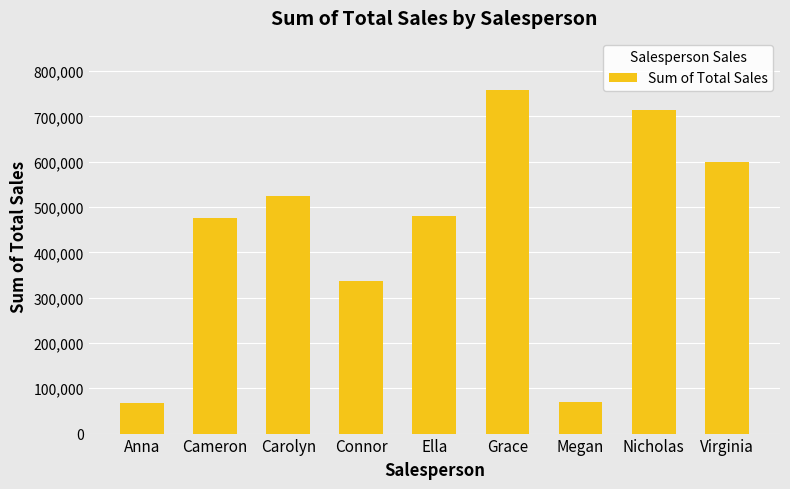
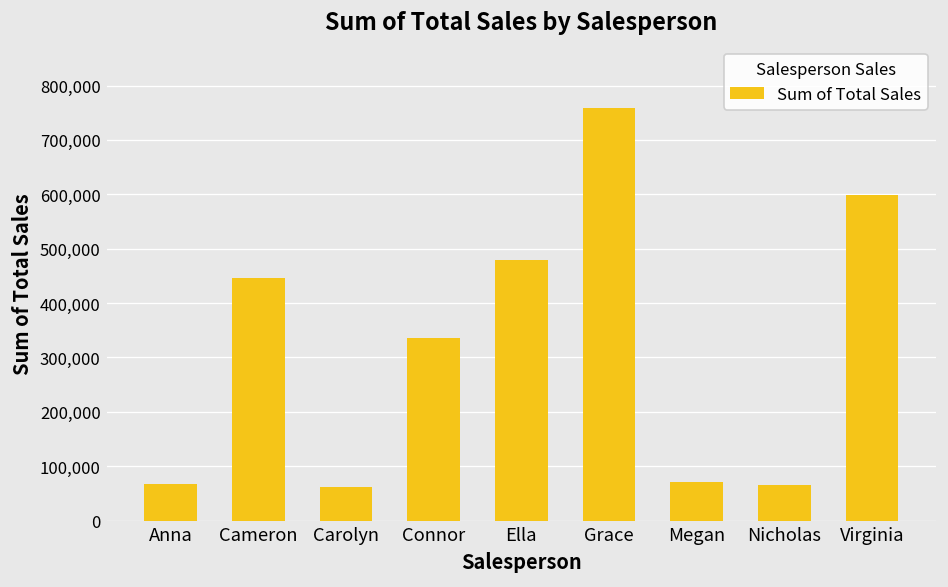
  {
    "Anna": "70,000",
-   "Cameron": "480,000",
-   "Carolyn": "520,000",
+   "Cameron": "450,000",
+   "Carolyn": "60,000",
    "Connor": "340,000",
    "Ella": "480,000",
    "Grace": "760,000",
    "Megan": "70,000",
-   "Nicholas": "710,000",
+   "Nicholas": "70,000",
    "Virginia": "600,000"
  }
